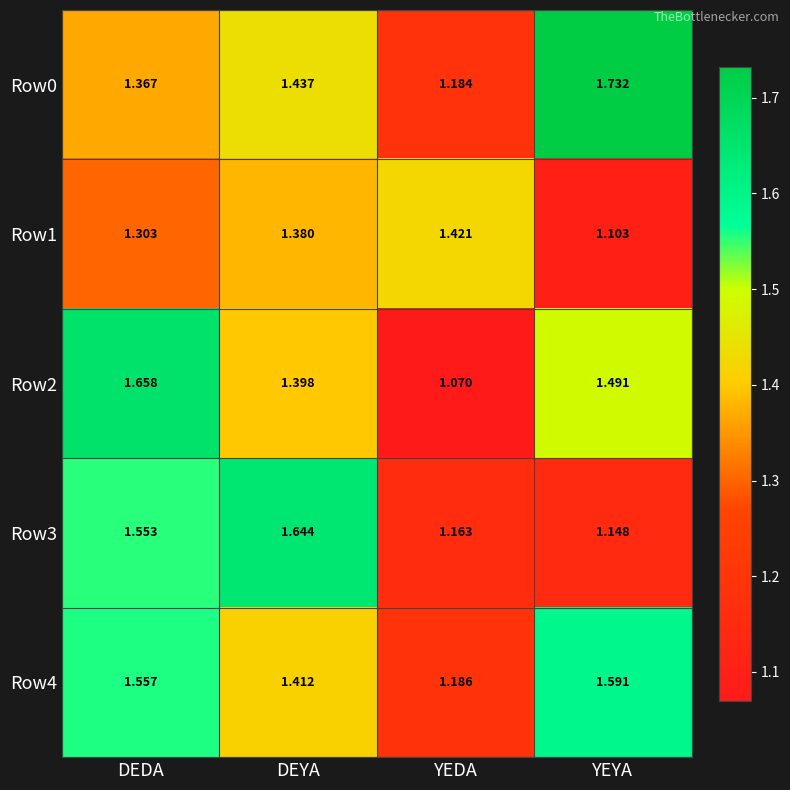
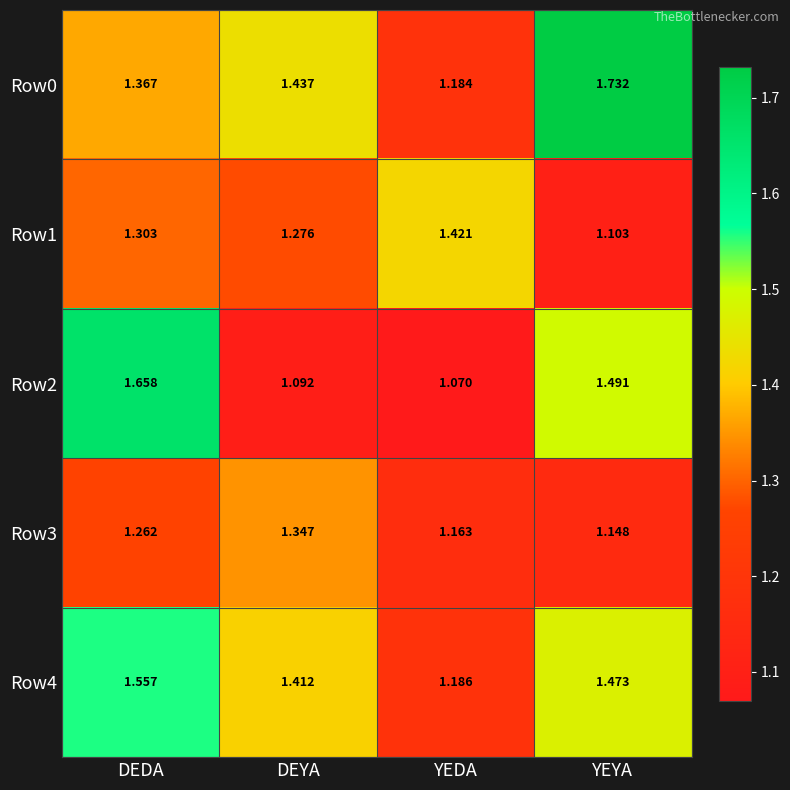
  {
    "Row0": {
      "DEDA": 1.367,
      "DEYA": 1.437,
      "YEDA": 1.184,
      "YEYA": 1.732
    },
    "Row1": {
      "DEDA": 1.303,
-     "DEYA": 1.380,
+     "DEYA": 1.276,
      "YEDA": 1.421,
      "YEYA": 1.103
    },
    "Row2": {
      "DEDA": 1.658,
-     "DEYA": 1.398,
+     "DEYA": 1.092,
      "YEDA": 1.070,
      "YEYA": 1.491
    },
    "Row3": {
-     "DEDA": 1.553,
-     "DEYA": 1.644,
+     "DEDA": 1.262,
+     "DEYA": 1.347,
      "YEDA": 1.163,
      "YEYA": 1.148
    },
    "Row4": {
      "DEDA": 1.557,
      "DEYA": 1.412,
      "YEDA": 1.186,
-     "YEYA": 1.591
+     "YEYA": 1.473
    }
  }
